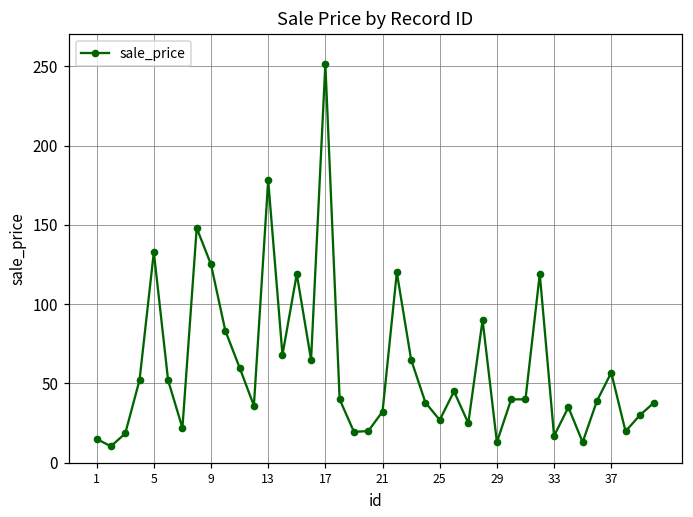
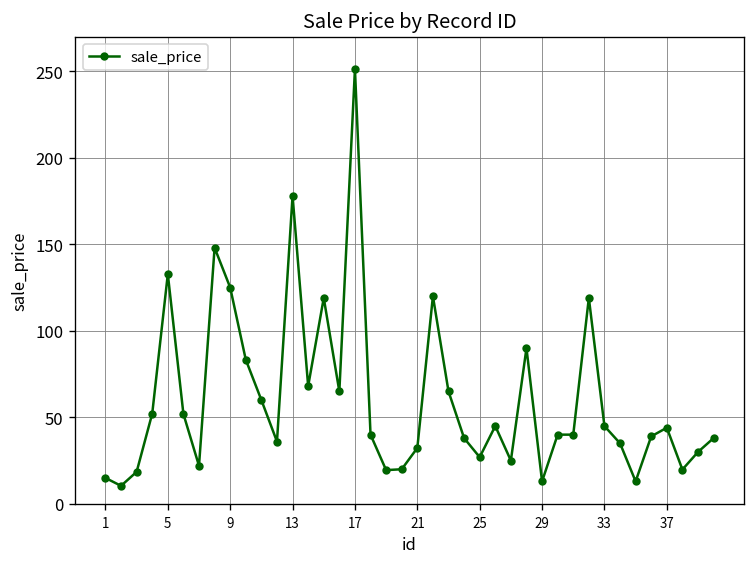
  {
    "1": 15,
    "5": 133,
    "9": 125,
    "13": 178,
    "17": 251,
    "21": 32,
    "25": 27,
    "29": 13,
-   "33": 17,
-   "37": 57
+   "33": 45,
+   "37": 44
  }
